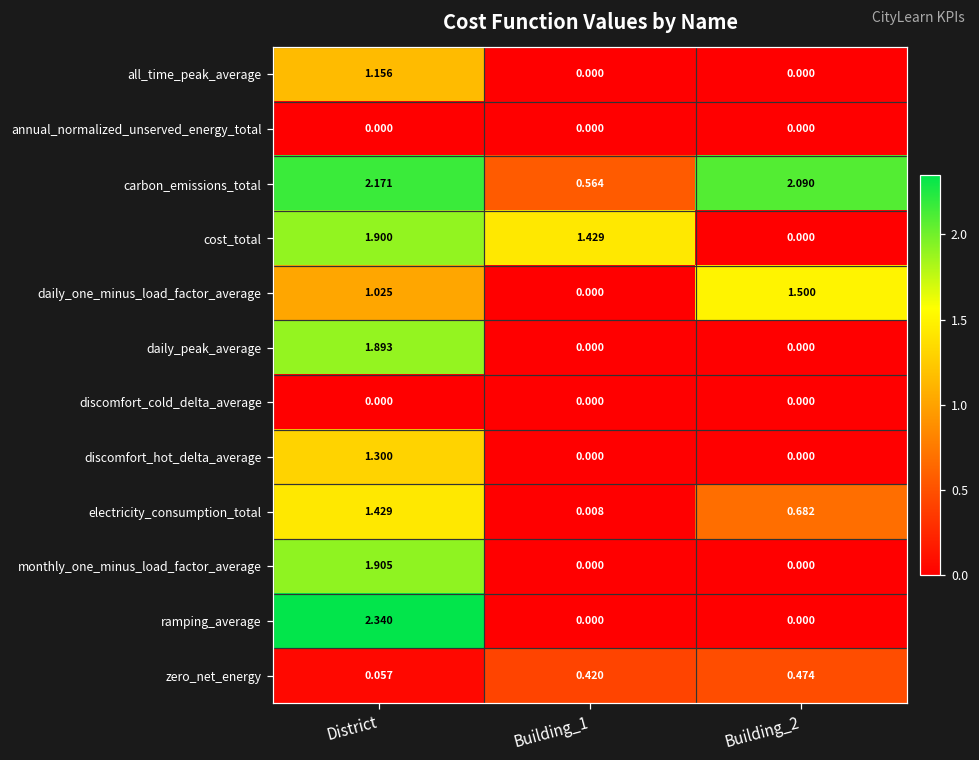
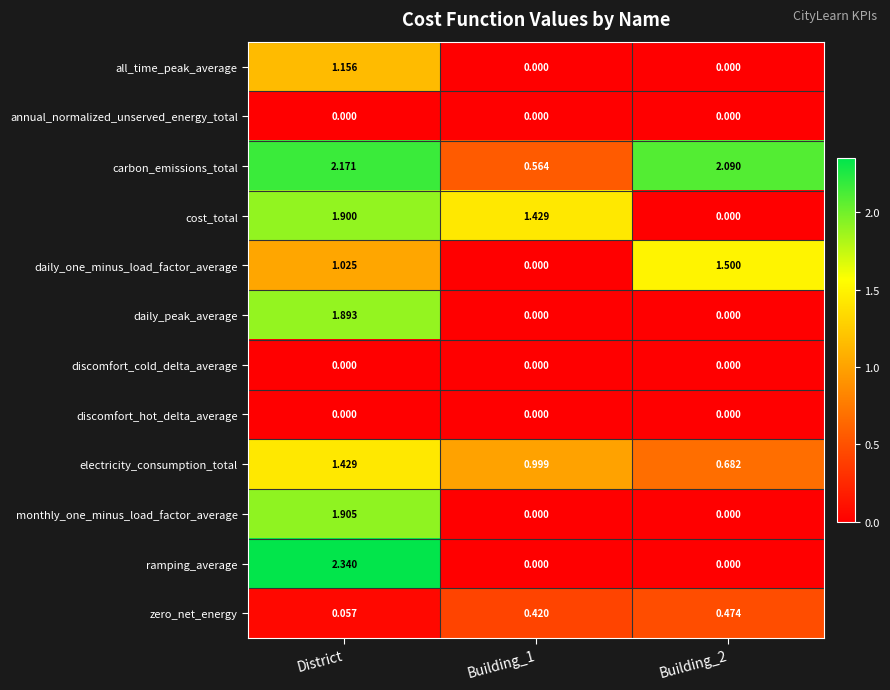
  {
    "all_time_peak_average": {
      "District": 1.156,
      "Building_1": 0.000,
      "Building_2": 0.000
    },
    "annual_normalized_unserved_energy_total": {
      "District": 0.000,
      "Building_1": 0.000,
      "Building_2": 0.000
    },
    "carbon_emissions_total": {
      "District": 2.171,
      "Building_1": 0.564,
      "Building_2": 2.090
    },
    "cost_total": {
      "District": 1.900,
      "Building_1": 1.429,
      "Building_2": 0.000
    },
    "daily_one_minus_load_factor_average": {
      "District": 1.025,
      "Building_1": 0.000,
      "Building_2": 1.500
    },
    "daily_peak_average": {
      "District": 1.893,
      "Building_1": 0.000,
      "Building_2": 0.000
    },
    "discomfort_cold_delta_average": {
      "District": 0.000,
      "Building_1": 0.000,
      "Building_2": 0.000
    },
    "discomfort_hot_delta_average": {
-     "District": 1.300,
+     "District": 0.000,
      "Building_1": 0.000,
      "Building_2": 0.000
    },
    "electricity_consumption_total": {
      "District": 1.429,
-     "Building_1": 0.008,
+     "Building_1": 0.999,
      "Building_2": 0.682
    },
    "monthly_one_minus_load_factor_average": {
      "District": 1.905,
      "Building_1": 0.000,
      "Building_2": 0.000
    },
    "ramping_average": {
      "District": 2.340,
      "Building_1": 0.000,
      "Building_2": 0.000
    },
    "zero_net_energy": {
      "District": 0.057,
      "Building_1": 0.420,
      "Building_2": 0.474
    }
  }
